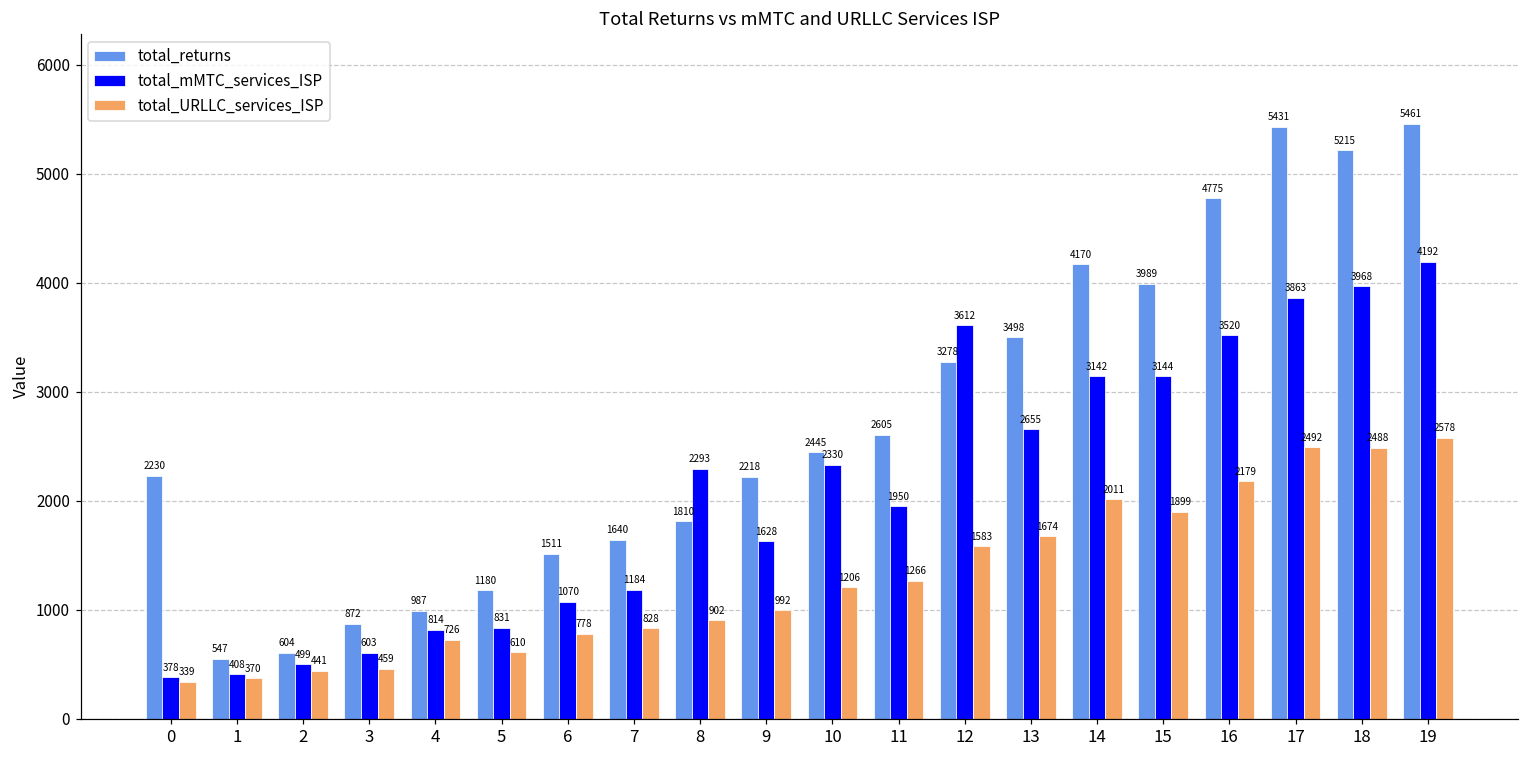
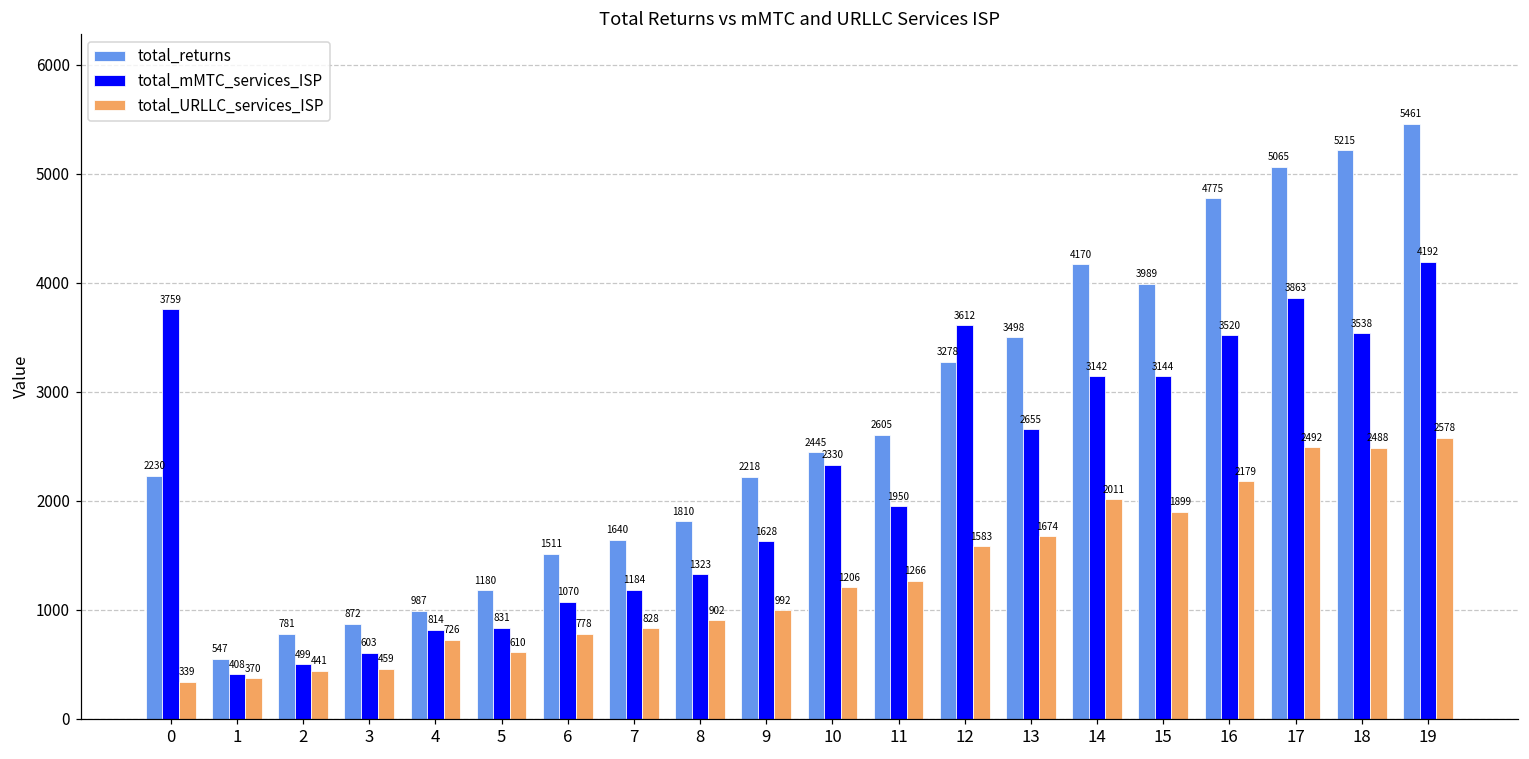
  {
    "total_returns": {
      "0": 2230,
      "1": 547,
-     "2": 604,
+     "2": 781,
      "3": 872,
      "4": 987,
      "5": 1180,
      "6": 1511,
      "7": 1640,
      "8": 1810,
      "9": 2218,
      "10": 2445,
      "11": 2605,
      "12": 3278,
      "13": 3498,
      "14": 4170,
      "15": 3989,
      "16": 4775,
-     "17": 5431,
+     "17": 5065,
      "18": 5215,
      "19": 5461
    },
    "total_mMTC_services_ISP": {
-     "0": 378,
+     "0": 3759,
      "1": 408,
      "2": 499,
      "3": 603,
      "4": 814,
      "5": 831,
      "6": 1070,
      "7": 1184,
-     "8": 2293,
+     "8": 1323,
      "9": 1628,
      "10": 2330,
      "11": 1950,
      "12": 3612,
      "13": 2655,
      "14": 3142,
      "15": 3144,
      "16": 3520,
      "17": 3863,
-     "18": 3968,
+     "18": 3538,
      "19": 4192
    },
    "total_URLLC_services_ISP": {
      "0": 339,
      "1": 370,
      "2": 441,
      "3": 459,
      "4": 726,
      "5": 610,
      "6": 778,
      "7": 828,
      "8": 902,
      "9": 992,
      "10": 1206,
      "11": 1266,
      "12": 1583,
      "13": 1674,
      "14": 2011,
      "15": 1899,
      "16": 2179,
      "17": 2492,
      "18": 2488,
      "19": 2578
    }
  }
